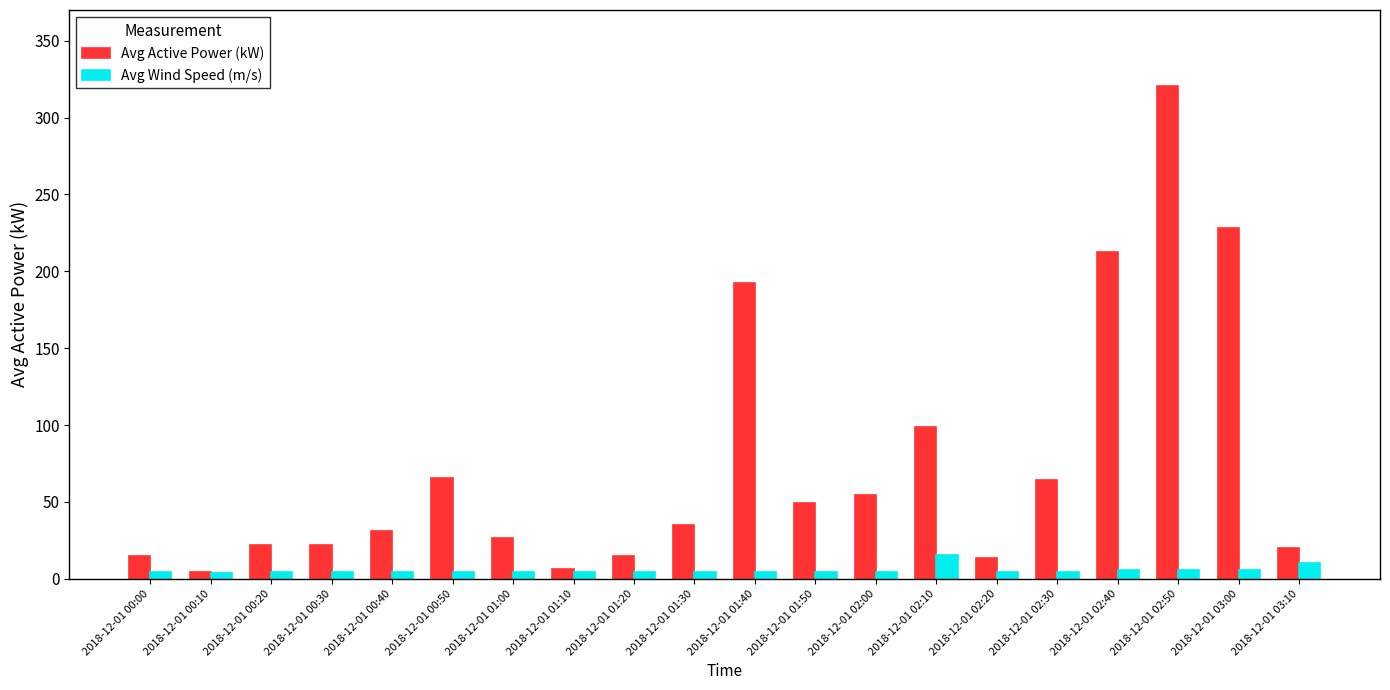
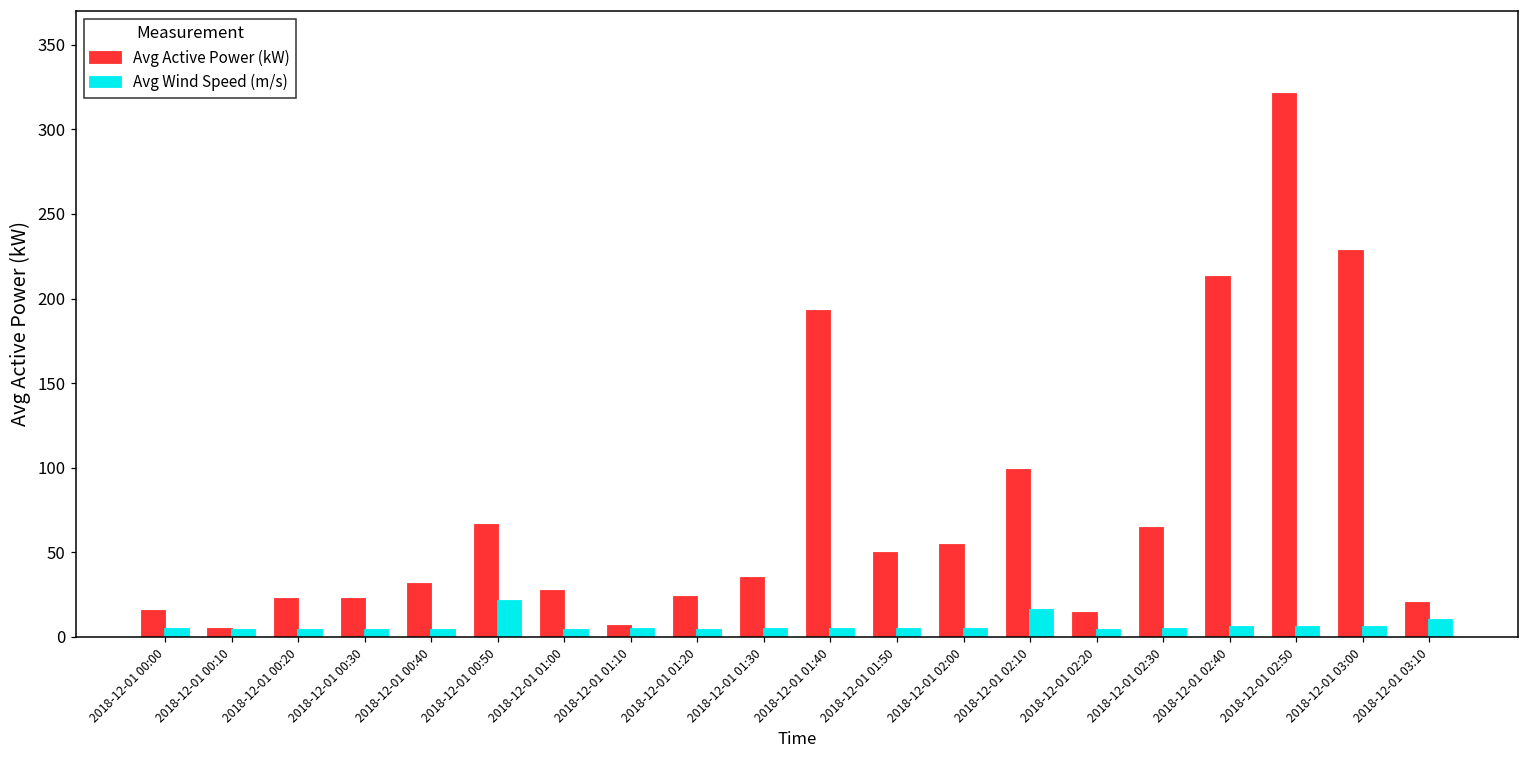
  {
    "Avg Active Power (kW)": {
      "2018-12-01 00:00": 15,
      "2018-12-01 00:10": 5,
      "2018-12-01 00:20": 22,
      "2018-12-01 00:30": 22,
      "2018-12-01 00:40": 31,
      "2018-12-01 00:50": 66,
      "2018-12-01 01:00": 27,
      "2018-12-01 01:10": 7,
-     "2018-12-01 01:20": 15,
+     "2018-12-01 01:20": 24,
      "2018-12-01 01:30": 35,
      "2018-12-01 01:40": 192,
      "2018-12-01 01:50": 49,
      "2018-12-01 02:00": 54,
      "2018-12-01 02:10": 99,
      "2018-12-01 02:20": 14,
      "2018-12-01 02:30": 64,
      "2018-12-01 02:40": 213,
      "2018-12-01 02:50": 321,
      "2018-12-01 03:00": 228,
      "2018-12-01 03:10": 20
    },
    "Avg Wind Speed (m/s)": {
      "2018-12-01 00:00": 4,
      "2018-12-01 00:10": 4,
      "2018-12-01 00:20": 4,
      "2018-12-01 00:30": 4,
      "2018-12-01 00:40": 4,
-     "2018-12-01 00:50": 5,
+     "2018-12-01 00:50": 21,
      "2018-12-01 01:00": 4,
      "2018-12-01 01:10": 4,
      "2018-12-01 01:20": 4,
      "2018-12-01 01:30": 5,
      "2018-12-01 01:40": 4,
      "2018-12-01 01:50": 5,
      "2018-12-01 02:00": 5,
      "2018-12-01 02:10": 16,
      "2018-12-01 02:20": 4,
      "2018-12-01 02:30": 5,
      "2018-12-01 02:40": 6,
      "2018-12-01 02:50": 6,
      "2018-12-01 03:00": 6,
      "2018-12-01 03:10": 10
    }
  }
